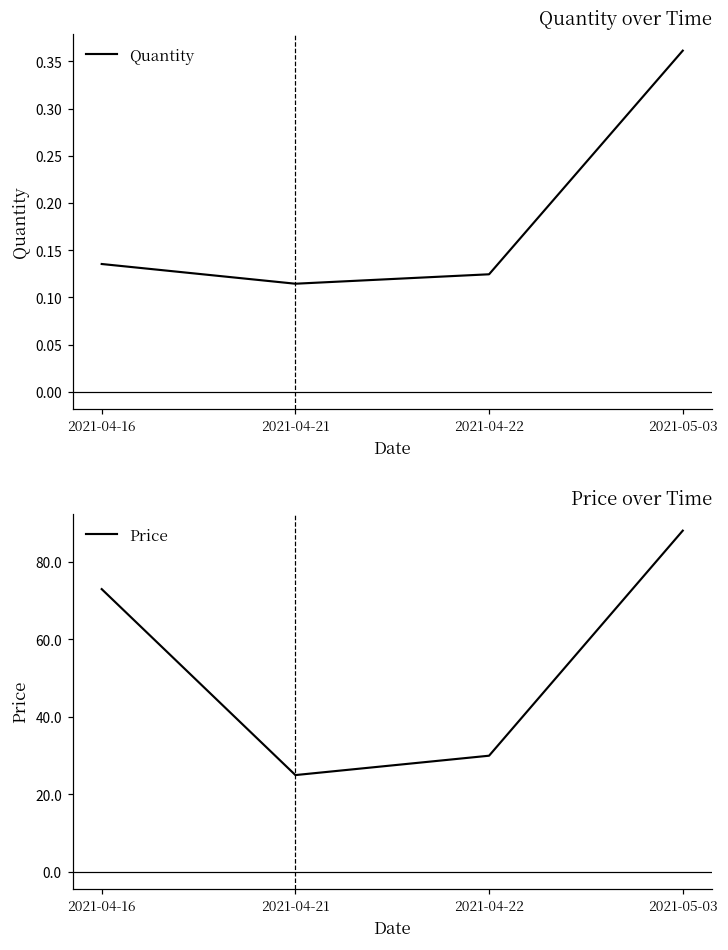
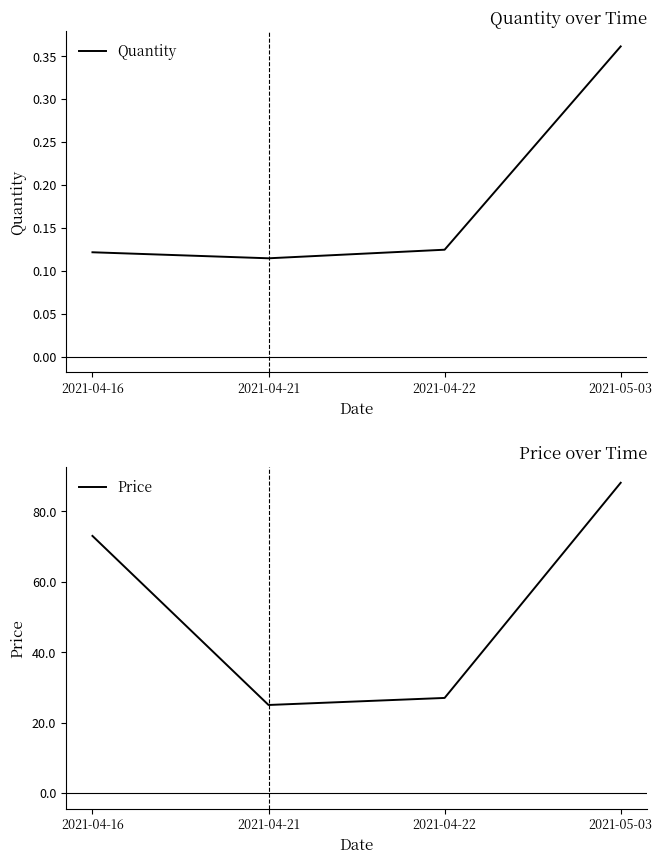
  {
    "Quantity over Time": {
-     "2021-04-16": 0.14,
+     "2021-04-16": 0.12,
      "2021-04-21": 0.11,
      "2021-04-22": 0.12,
      "2021-05-03": 0.36
    },
    "Price over Time": {
      "2021-04-16": 73,
      "2021-04-21": 25,
-     "2021-04-22": 30,
+     "2021-04-22": 27,
      "2021-05-03": 88
    }
  }
